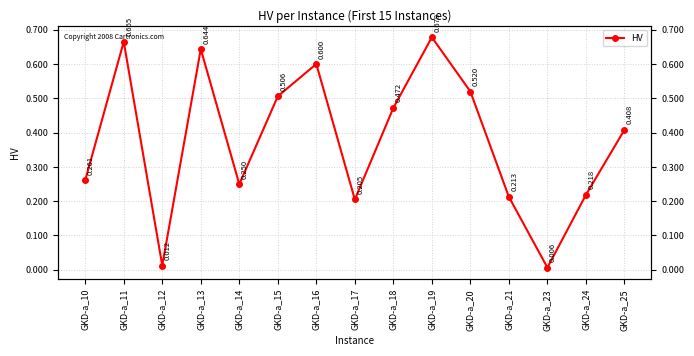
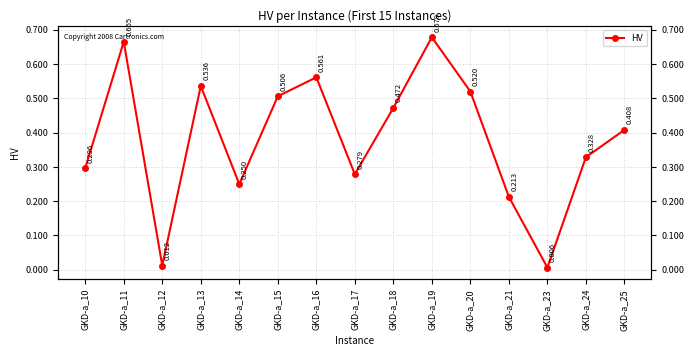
  {
-   "GKD-a_10": 0.261,
+   "GKD-a_10": 0.296,
    "GKD-a_12": 0.012,
-   "GKD-a_13": 0.644,
+   "GKD-a_13": 0.536,
    "GKD-a_14": 0.250,
    "GKD-a_15": 0.506,
-   "GKD-a_16": 0.600,
-   "GKD-a_17": 0.205,
+   "GKD-a_16": 0.561,
+   "GKD-a_17": 0.279,
    "GKD-a_18": 0.472,
    "GKD-a_19": 0.678,
    "GKD-a_20": 0.520,
    "GKD-a_21": 0.213,
    "GKD-a_23": 0.006,
-   "GKD-a_24": 0.218,
+   "GKD-a_24": 0.328,
    "GKD-a_25": 0.408
  }
